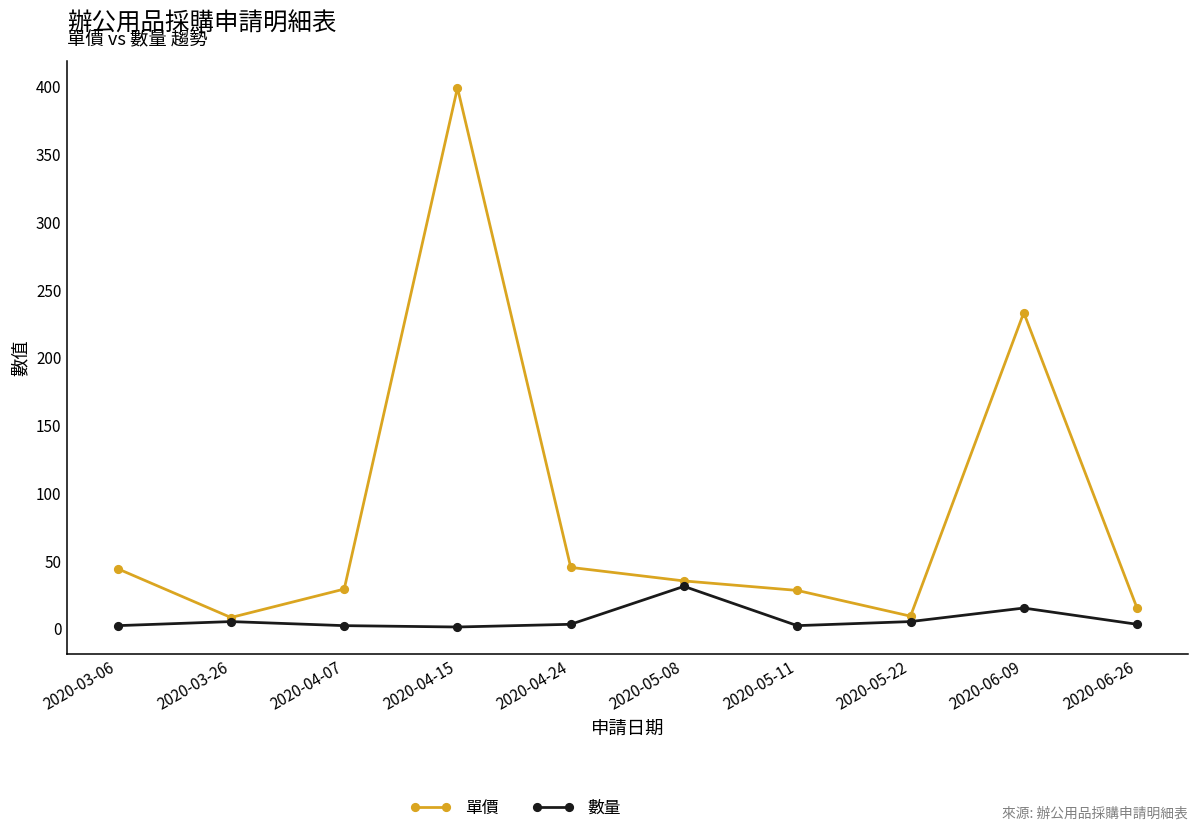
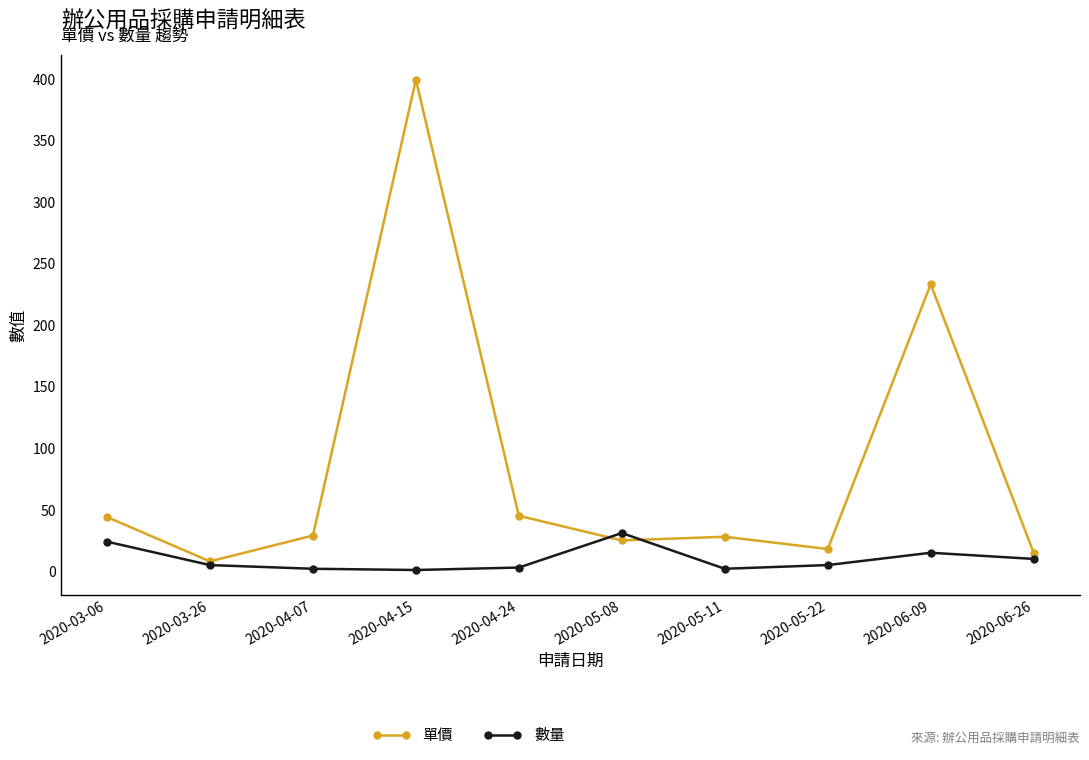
  {
    "單價": {
      "2020-03-06": 44,
      "2020-03-26": 8,
      "2020-04-07": 29,
      "2020-04-15": 399,
      "2020-04-24": 45,
-     "2020-05-08": 35,
+     "2020-05-08": 25,
      "2020-05-11": 28,
-     "2020-05-22": 9,
+     "2020-05-22": 18,
      "2020-06-09": 233,
      "2020-06-26": 15
    },
    "數量": {
-     "2020-03-06": 2,
+     "2020-03-06": 24,
      "2020-03-26": 5,
      "2020-04-07": 2,
      "2020-04-15": 1,
      "2020-04-24": 3,
      "2020-05-08": 31,
      "2020-05-11": 2,
      "2020-05-22": 5,
      "2020-06-09": 15,
-     "2020-06-26": 3
+     "2020-06-26": 10
    }
  }
